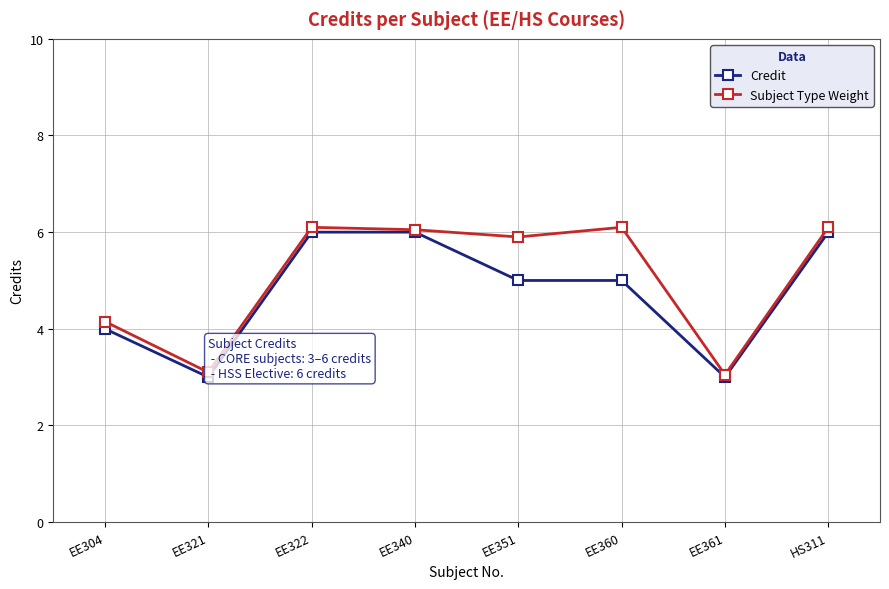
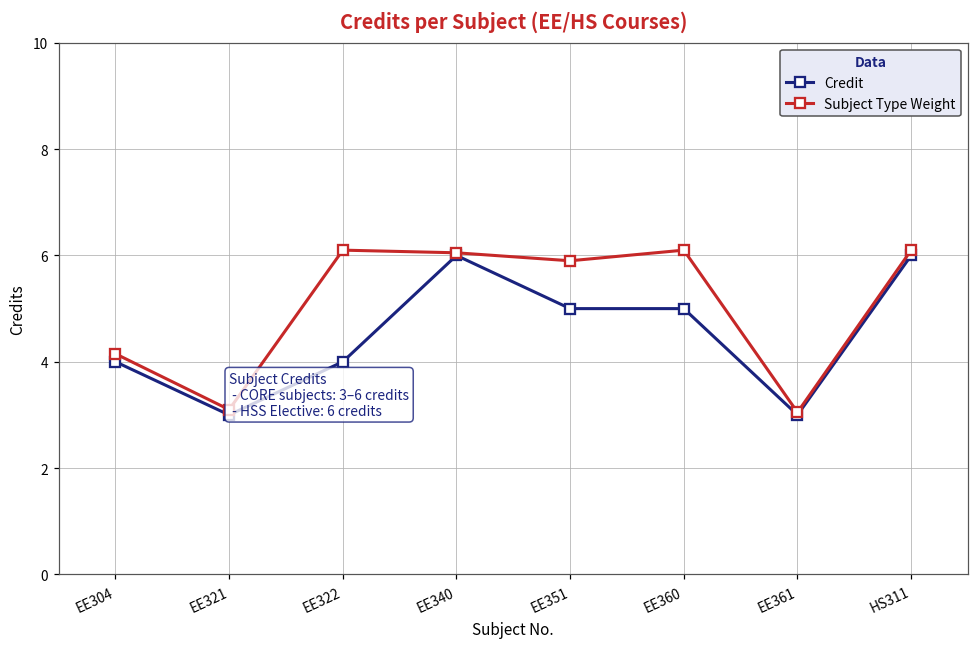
  {
    "Credit": {
      "EE304": 4,
-     "EE322": 6,
+     "EE322": 4,
      "EE351": 5,
      "EE360": 5,
      "HS311": 6
    },
    "Subject Type Weight": {
      "EE304": 4.2,
      "EE322": 6.1,
      "EE351": 5.9,
      "EE360": 6.1,
      "HS311": 6.1
    }
  }
